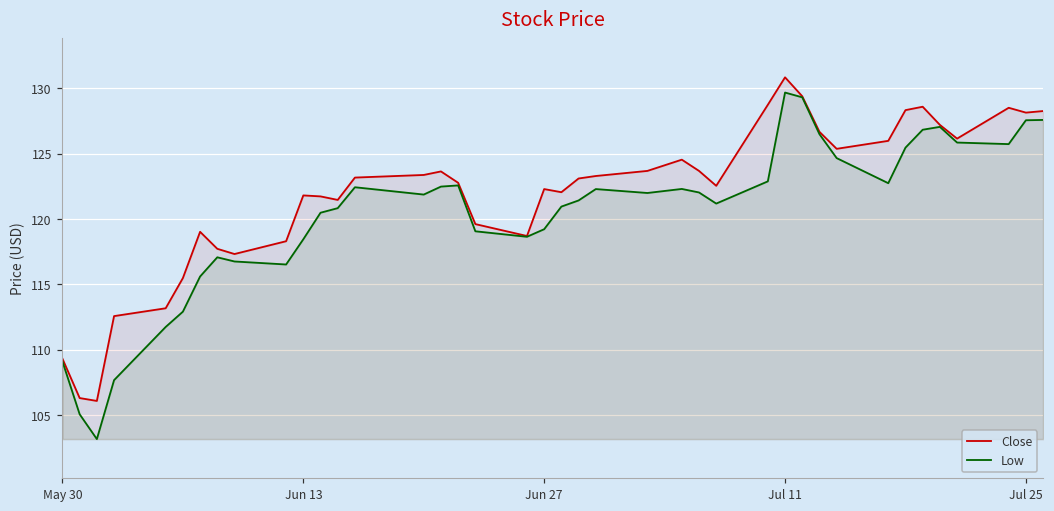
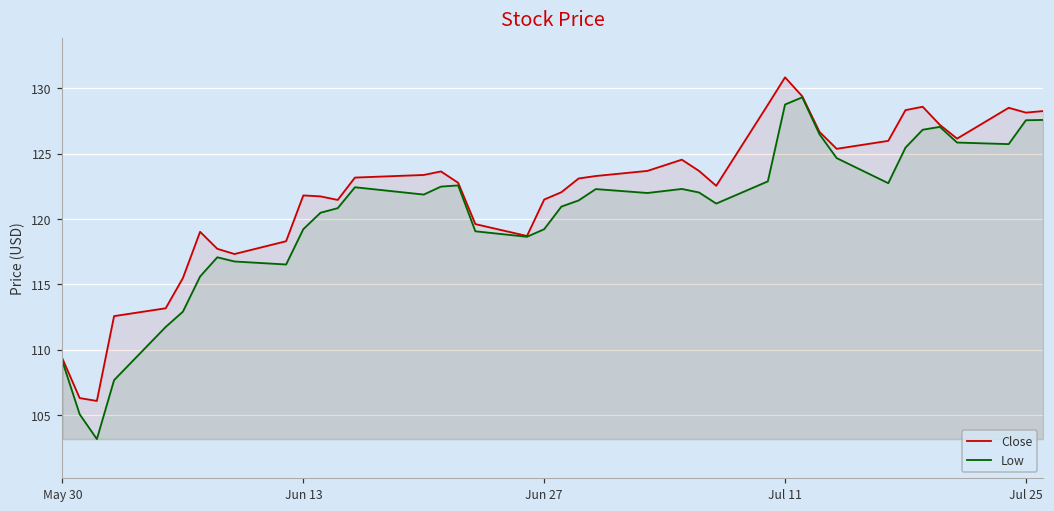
  {
    "Close": {
      "Jun 13": 121.8,
-     "Jun 27": 122.3,
+     "Jun 27": 121.5,
      "Jul 11": 130.9,
      "Jul 25": 128.1
    },
    "Low": {
-     "Jun 13": 118.5,
+     "Jun 13": 119.2,
      "Jun 27": 119.2,
-     "Jul 11": 129.7,
+     "Jul 11": 128.8,
      "Jul 25": 127.6
    }
  }
